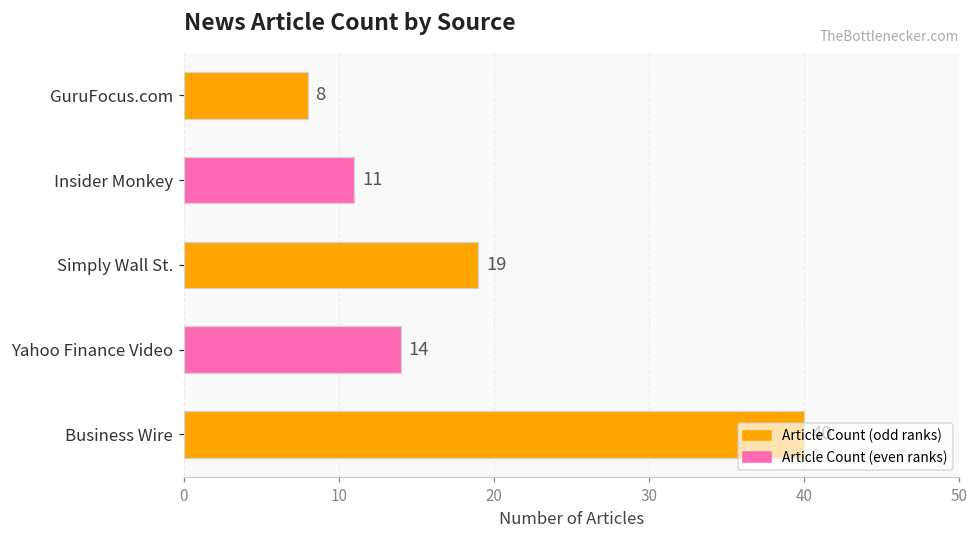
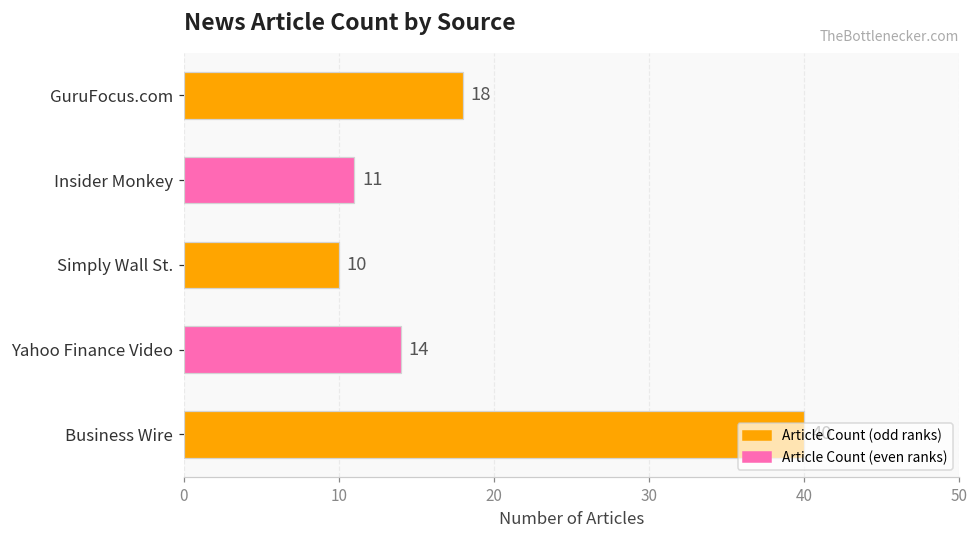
  {
-   "GuruFocus.com": 8,
+   "GuruFocus.com": 18,
    "Insider Monkey": 11,
-   "Simply Wall St.": 19,
+   "Simply Wall St.": 10,
    "Yahoo Finance Video": 14
  }
